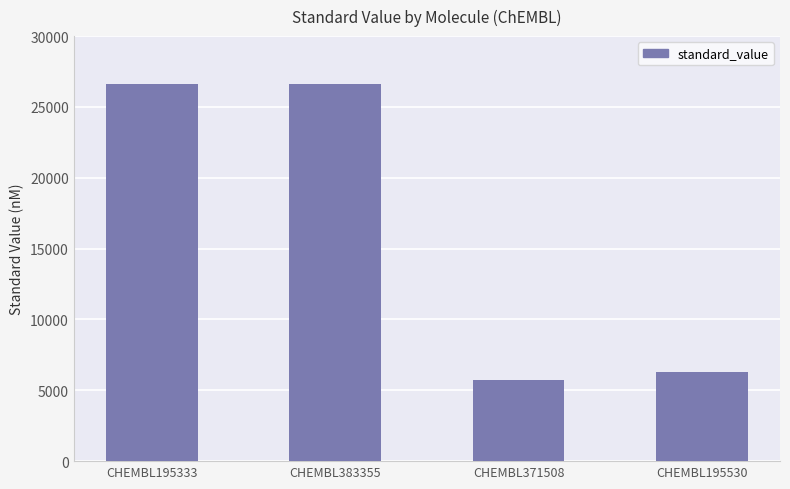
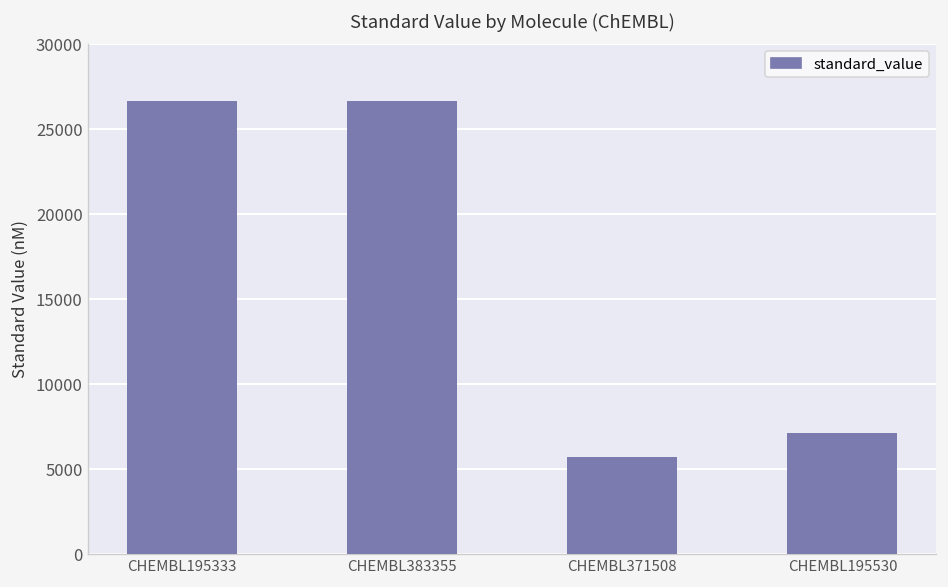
  {
    "CHEMBL195333": 26600,
    "CHEMBL383355": 26600,
    "CHEMBL371508": 5700,
-   "CHEMBL195530": 6300
+   "CHEMBL195530": 7100
  }
